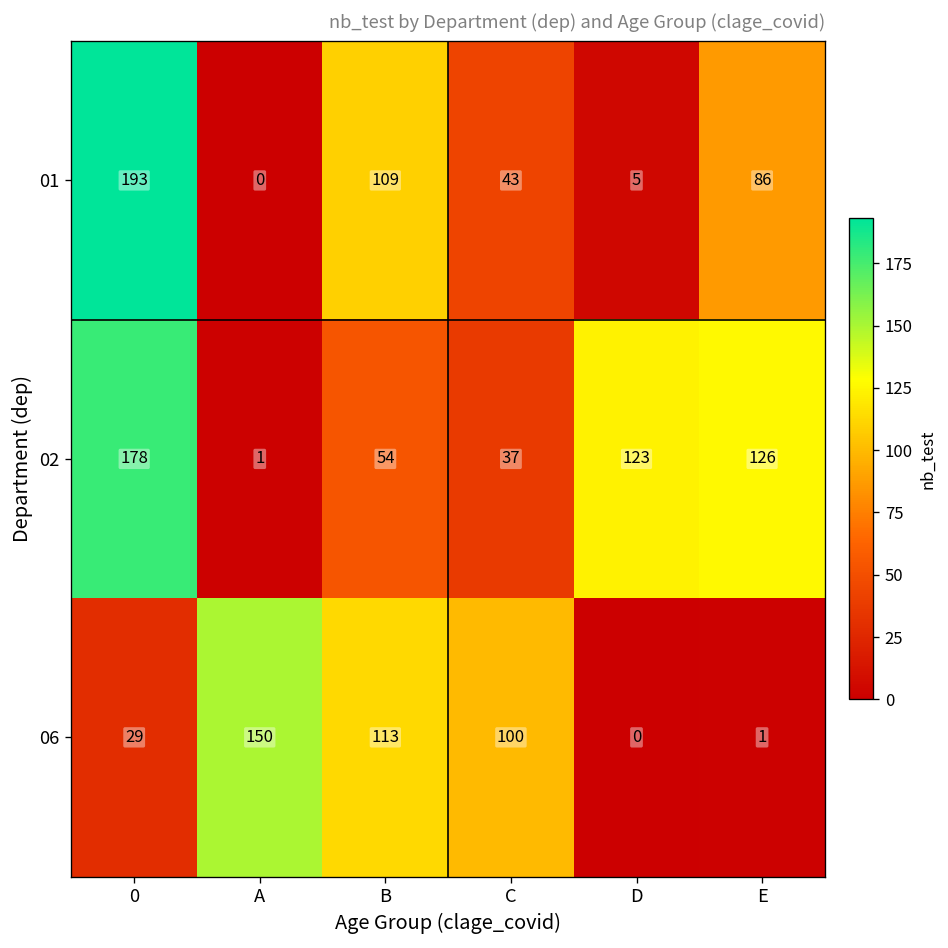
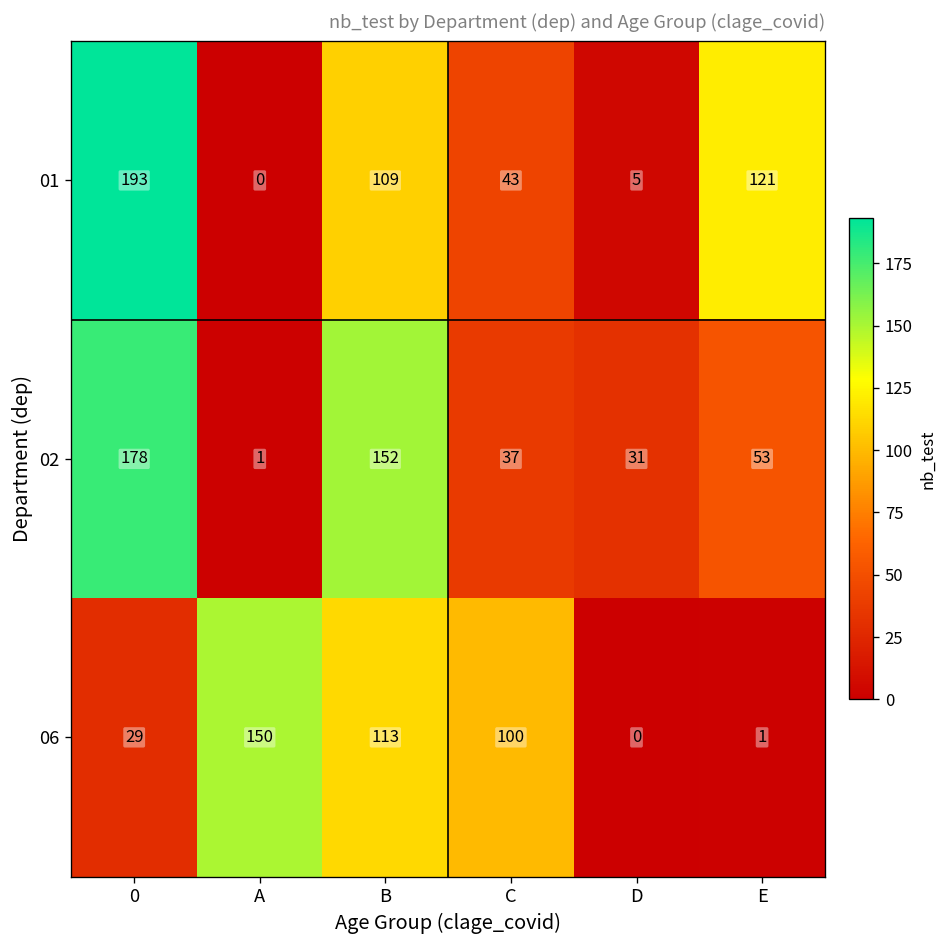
  {
    "01": {
-     "E": 86
+     "E": 121
    },
    "02": {
-     "B": 54,
-     "D": 123,
-     "E": 126
+     "B": 152,
+     "D": 31,
+     "E": 53
    }
  }
